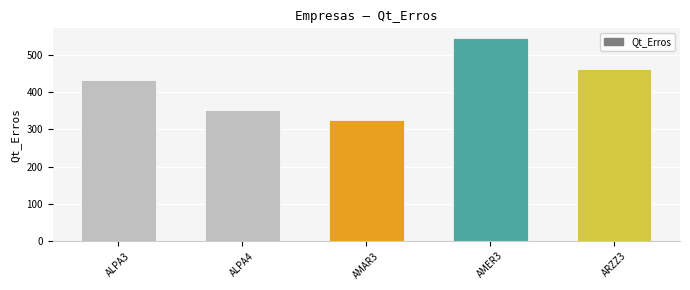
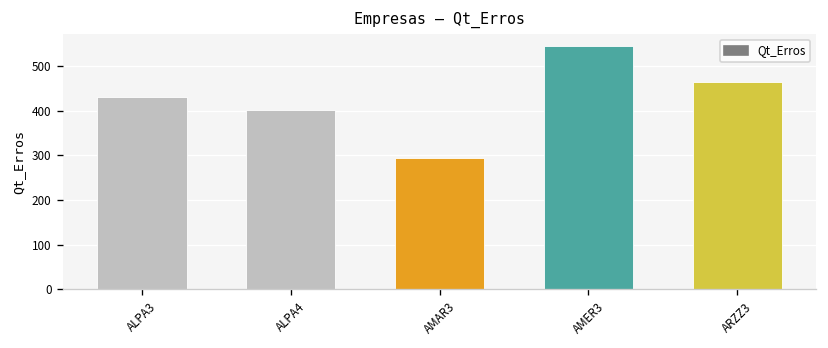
  {
    "ALPA3": 430,
-   "ALPA4": 350,
-   "AMAR3": 330,
+   "ALPA4": 400,
+   "AMAR3": 290,
    "AMER3": 550,
    "ARZZ3": 460
  }
